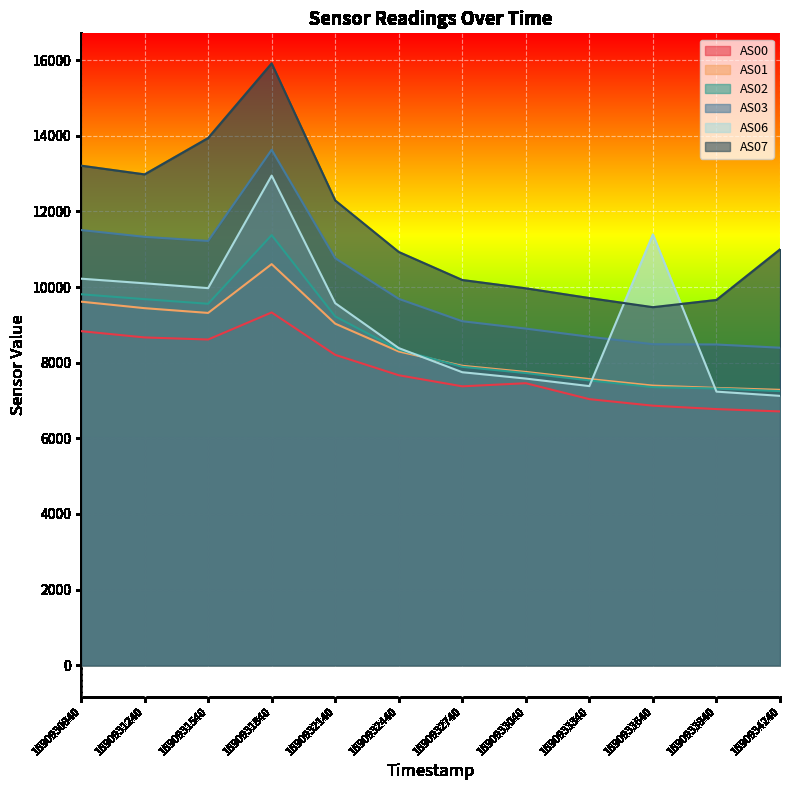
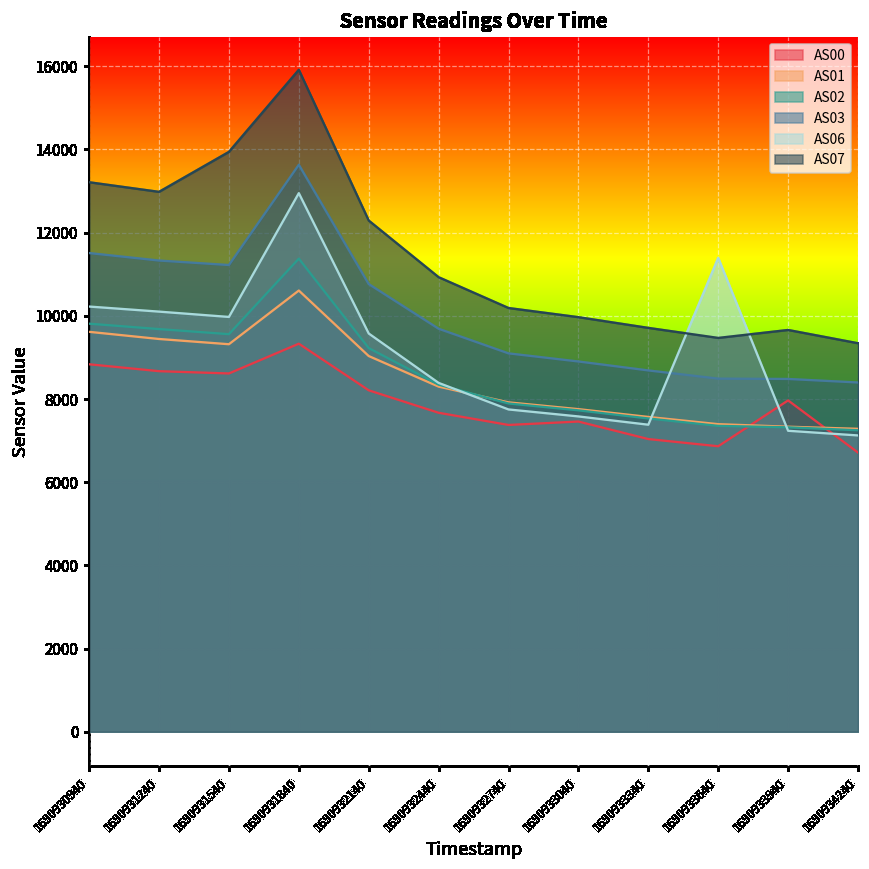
  {
    "AS00": {
      "1690930940": 8800,
      "1690931240": 8700,
      "1690931540": 8600,
      "1690931840": 9300,
      "1690932140": 8200,
      "1690932440": 7700,
      "1690932740": 7400,
      "1690933040": 7500,
      "1690933340": 7000,
      "1690933640": 6900,
-     "1690933940": 6800,
+     "1690933940": 8000,
      "1690934240": 6700
    },
    "AS01": {
      "1690930940": 9600,
      "1690931240": 9400,
      "1690931540": 9300,
      "1690931840": 10600,
      "1690932140": 9000
    },
    "AS06": {
      "1690930940": 10200,
      "1690931240": 10100,
      "1690931540": 10000,
      "1690931840": 12900,
      "1690932140": 9600,
      "1690932740": 7700,
      "1690933040": 7600,
      "1690933340": 7400,
      "1690933640": 11400,
      "1690933940": 7200,
      "1690934240": 7100
    },
    "AS07": {
      "1690930940": 13200,
      "1690931240": 13000,
      "1690931540": 13900,
      "1690931840": 15900,
      "1690932140": 12300,
      "1690932440": 10900,
      "1690932740": 10200,
      "1690933040": 10000,
      "1690933340": 9700,
      "1690933640": 9500,
      "1690933940": 9700,
-     "1690934240": 11000
+     "1690934240": 9300
    }
  }
